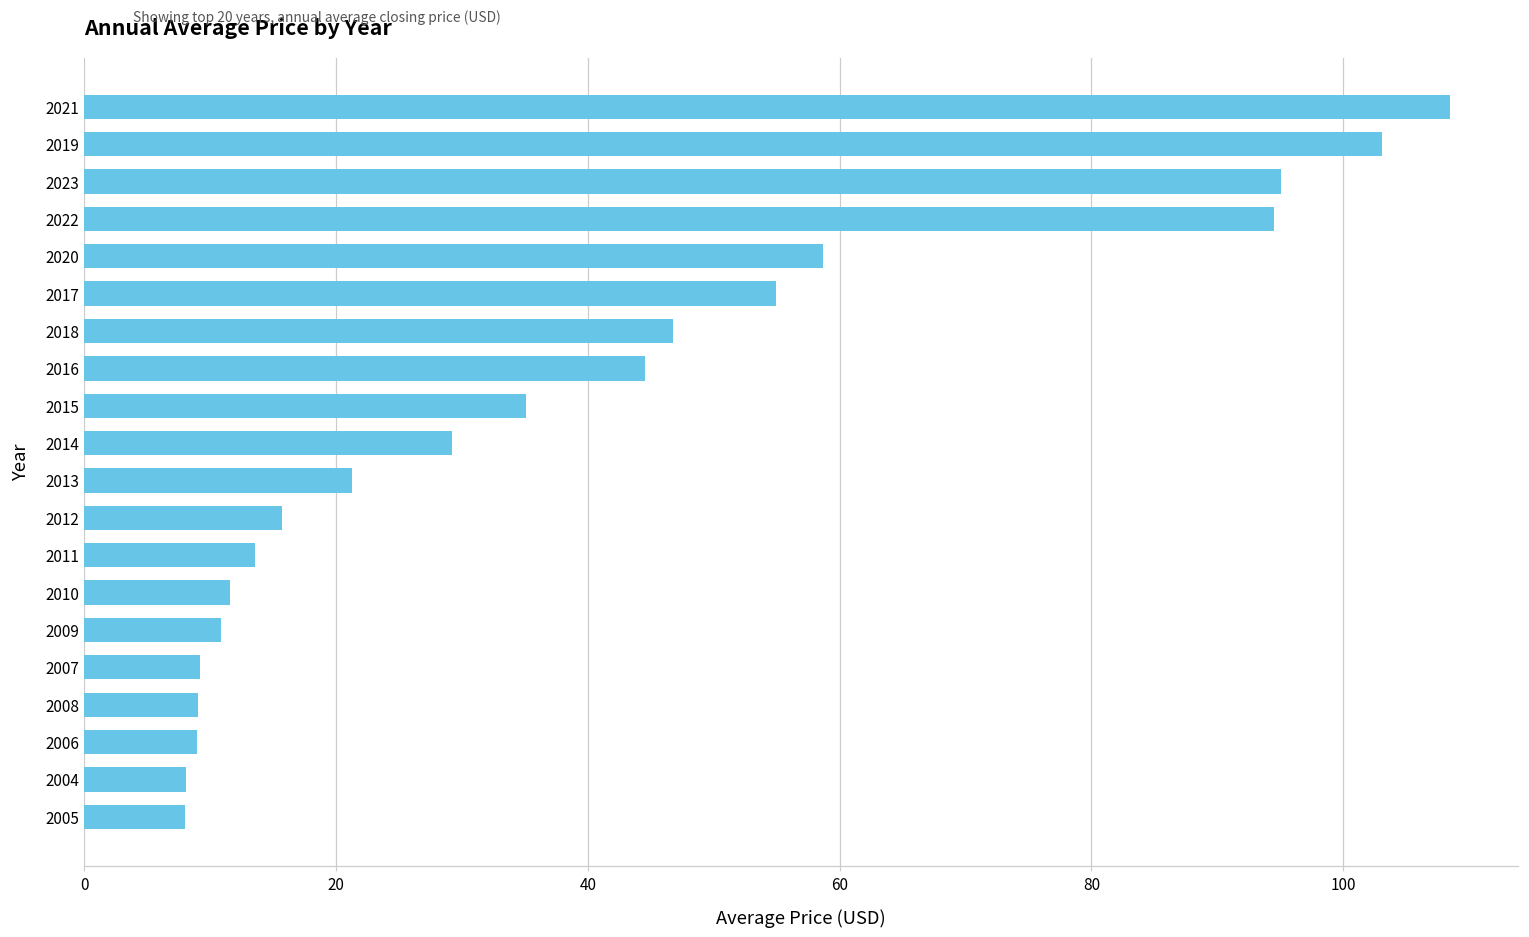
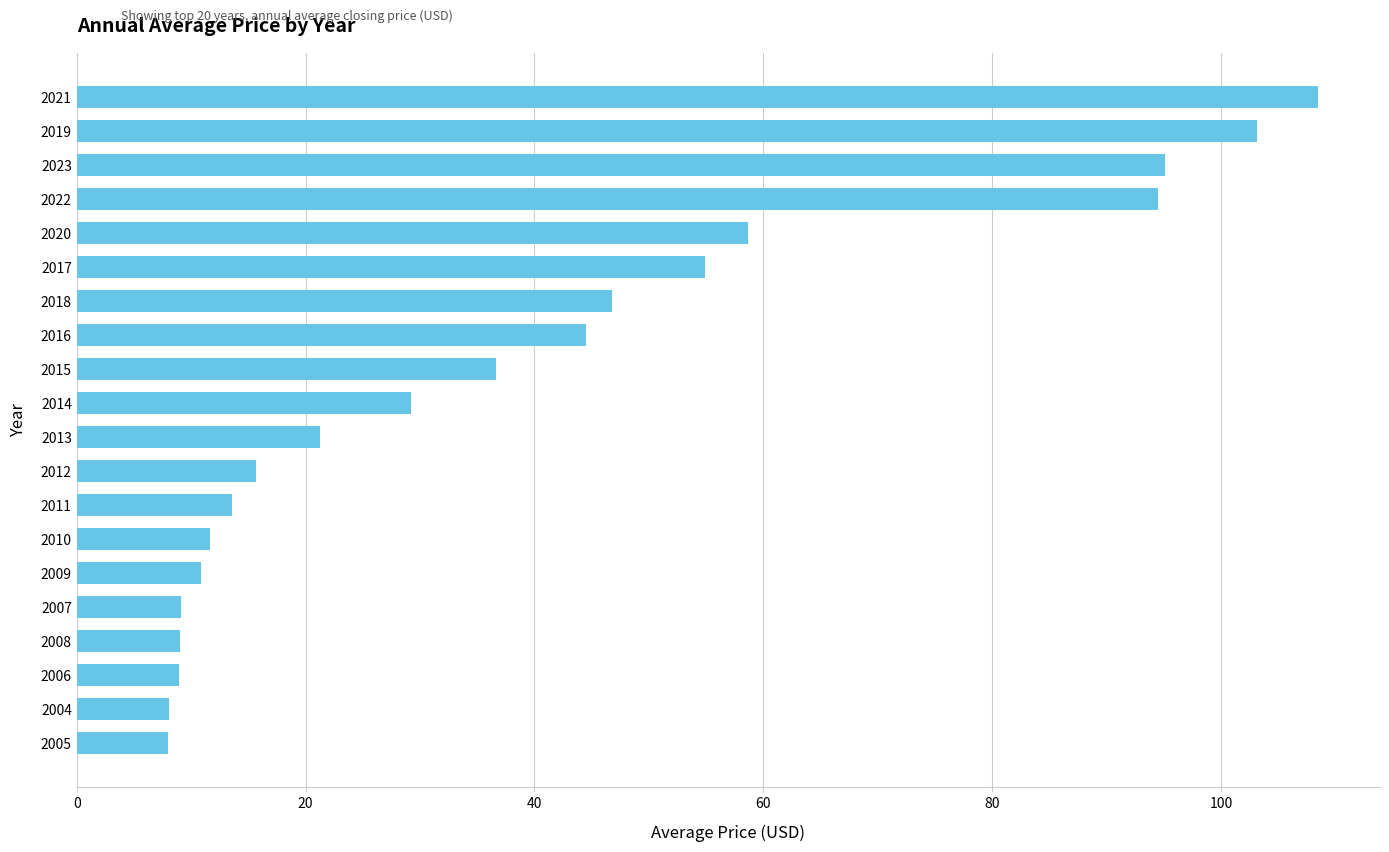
  {
    "2021": 108.5,
    "2019": 103.1,
    "2023": 95.1,
    "2022": 94.5,
    "2020": 58.7,
    "2017": 54.9,
    "2018": 46.8,
    "2016": 44.5,
-   "2015": 35.1,
+   "2015": 36.6,
    "2014": 29.2,
    "2013": 21.2,
    "2012": 15.7,
    "2011": 13.5,
    "2010": 11.6,
    "2009": 10.8,
    "2007": 9.1,
    "2008": 9.0,
    "2006": 8.9,
    "2004": 8.1,
    "2005": 8.0
  }
